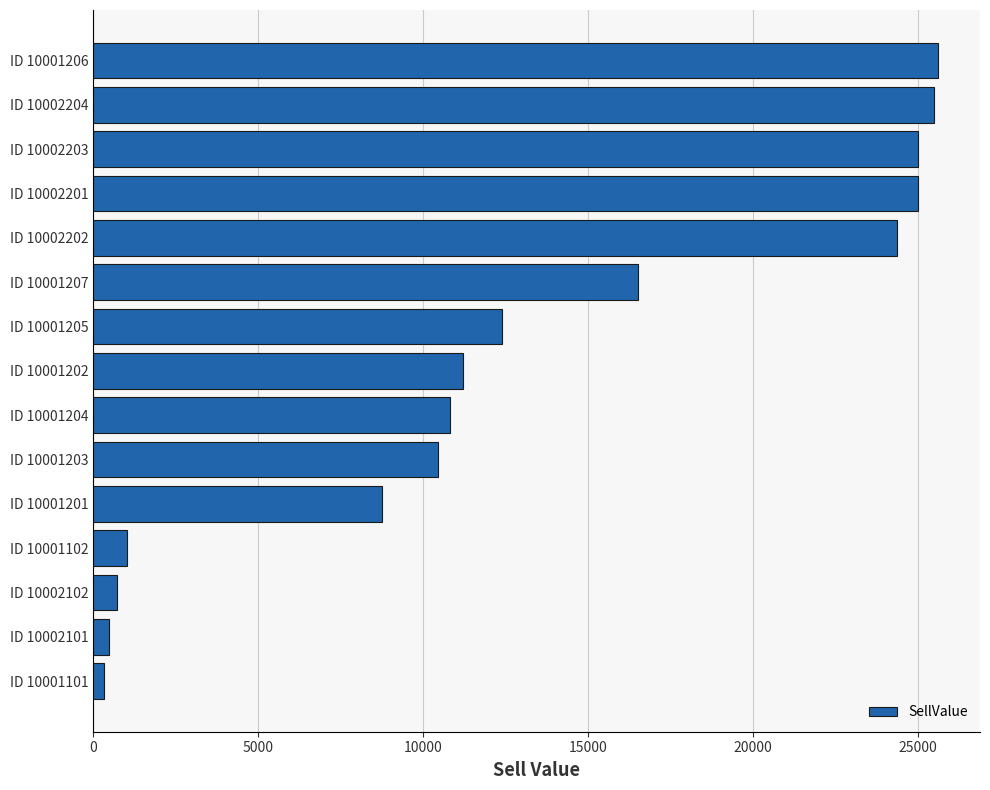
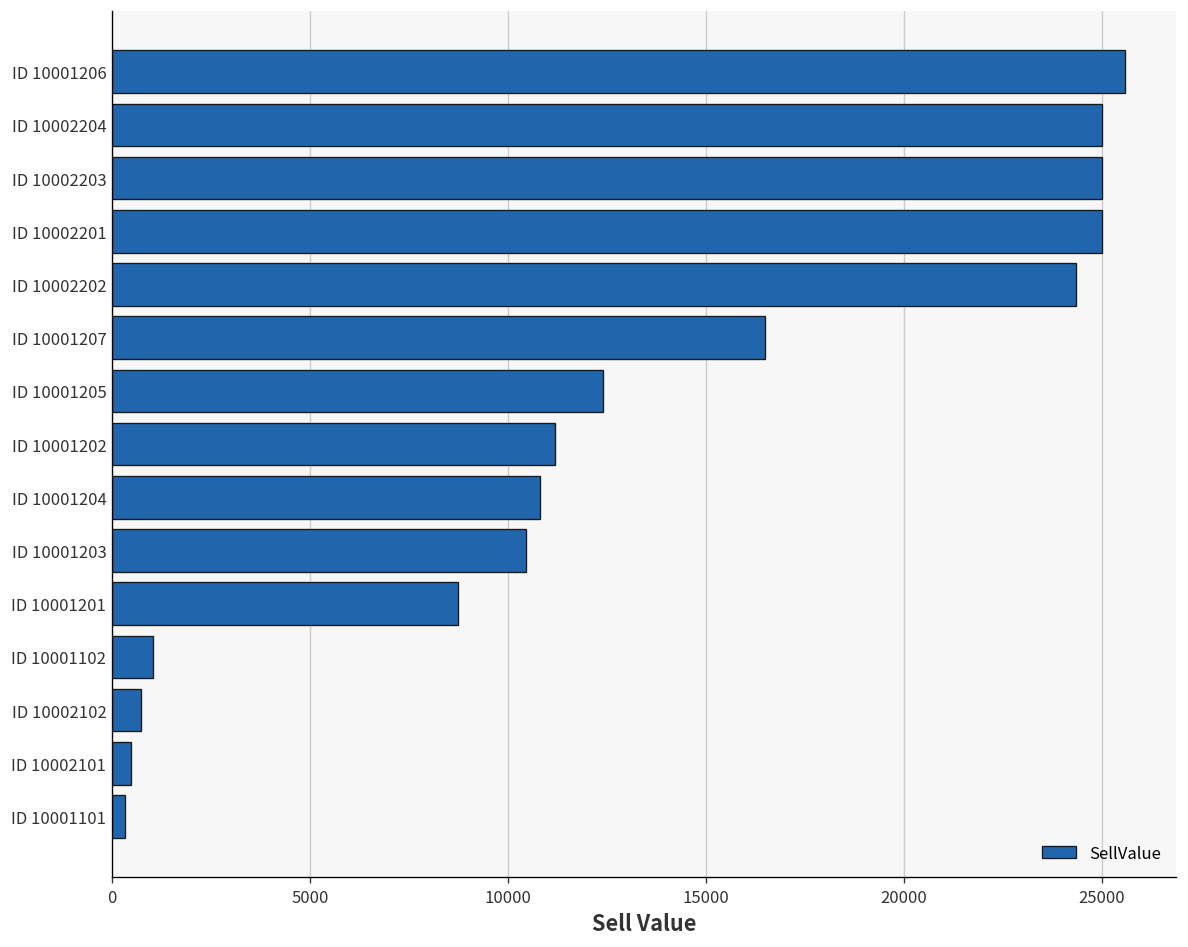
  {
    "ID 10001206": 25600,
-   "ID 10002204": 25500,
+   "ID 10002204": 25000,
    "ID 10002203": 25000,
    "ID 10002201": 25000,
    "ID 10002202": 24400,
    "ID 10001207": 16500,
    "ID 10001205": 12400,
    "ID 10001202": 11200,
    "ID 10001204": 10800,
    "ID 10001203": 10500,
    "ID 10001201": 8800,
    "ID 10001102": 1000,
    "ID 10002102": 700,
    "ID 10002101": 500,
    "ID 10001101": 300
  }
